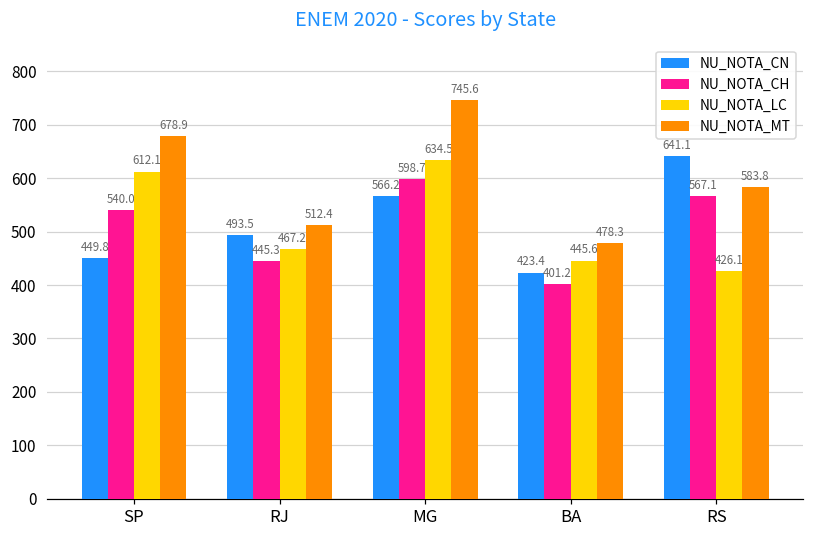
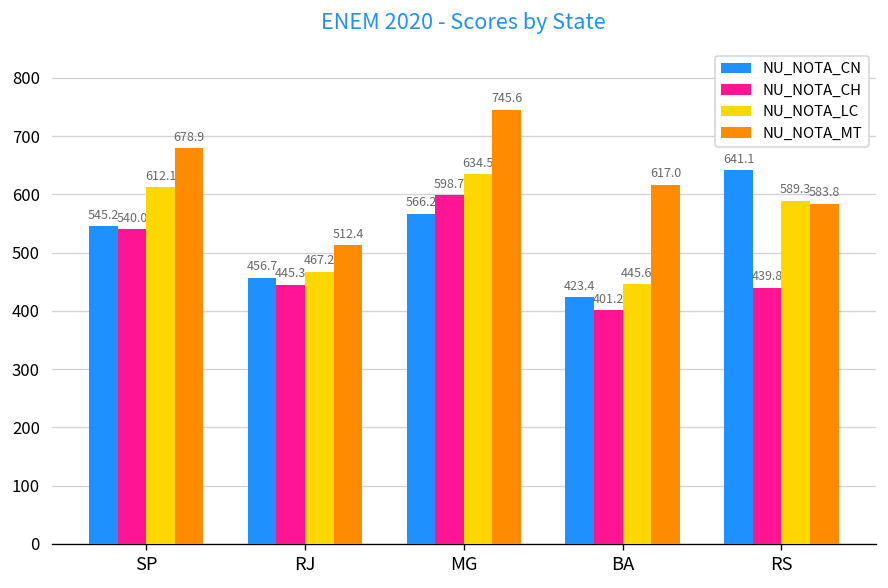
  {
    "NU_NOTA_CN": {
-     "SP": 449.8,
-     "RJ": 493.5,
+     "SP": 545.2,
+     "RJ": 456.7,
      "MG": 566.2,
      "BA": 423.4,
      "RS": 641.1
    },
    "NU_NOTA_CH": {
      "SP": 540.0,
      "RJ": 445.3,
      "MG": 598.7,
      "BA": 401.2,
-     "RS": 567.1
+     "RS": 439.8
    },
    "NU_NOTA_LC": {
      "SP": 612.1,
      "RJ": 467.2,
      "MG": 634.5,
      "BA": 445.6,
-     "RS": 426.1
+     "RS": 589.3
    },
    "NU_NOTA_MT": {
      "SP": 678.9,
      "RJ": 512.4,
      "MG": 745.6,
-     "BA": 478.3,
+     "BA": 617.0,
      "RS": 583.8
    }
  }
